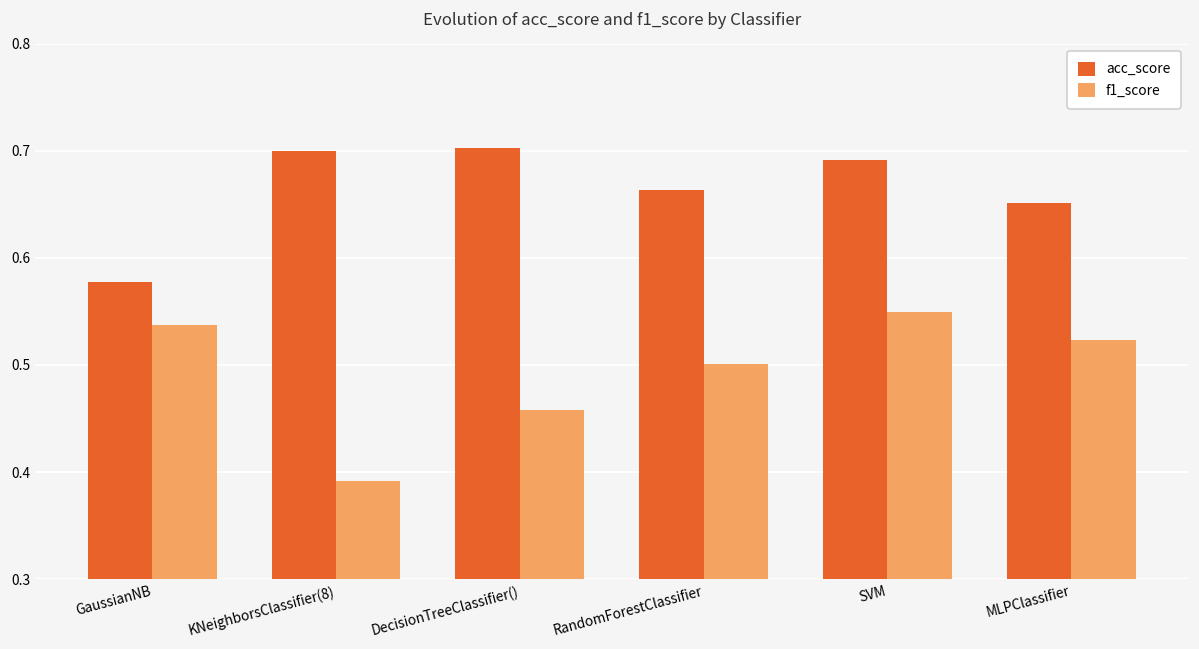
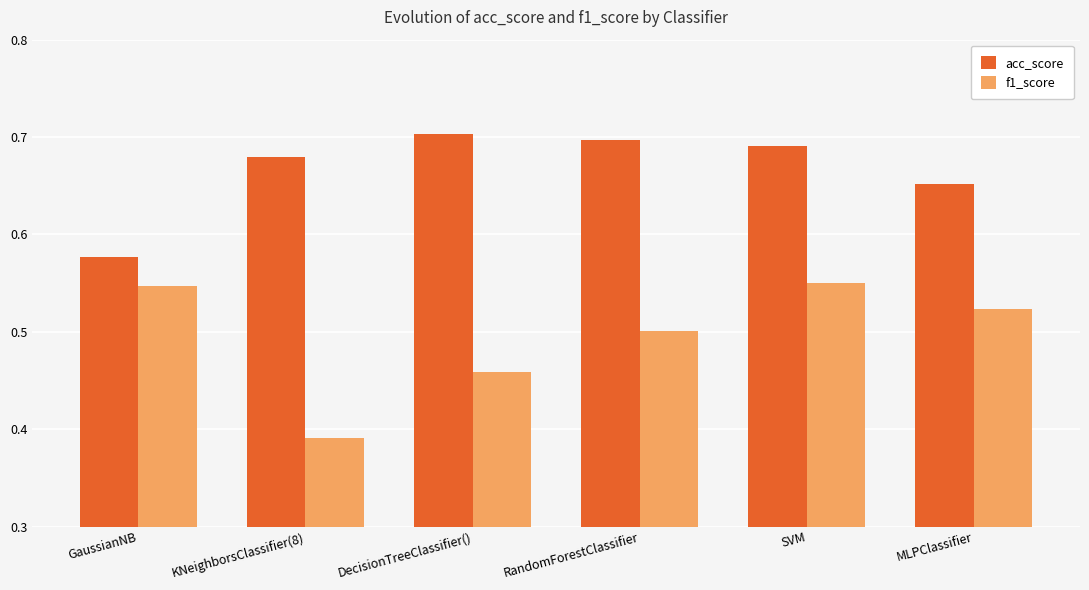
  {
    "acc_score": {
      "GaussianNB": 0.58,
-     "KNeighborsClassifier(8)": 0.70,
+     "KNeighborsClassifier(8)": 0.68,
      "DecisionTreeClassifier()": 0.70,
-     "RandomForestClassifier": 0.66,
+     "RandomForestClassifier": 0.70,
      "SVM": 0.69,
      "MLPClassifier": 0.65
    },
    "f1_score": {
-     "GaussianNB": 0.54,
+     "GaussianNB": 0.55,
      "KNeighborsClassifier(8)": 0.39,
      "DecisionTreeClassifier()": 0.46,
      "RandomForestClassifier": 0.50,
      "SVM": 0.55,
      "MLPClassifier": 0.52
    }
  }
